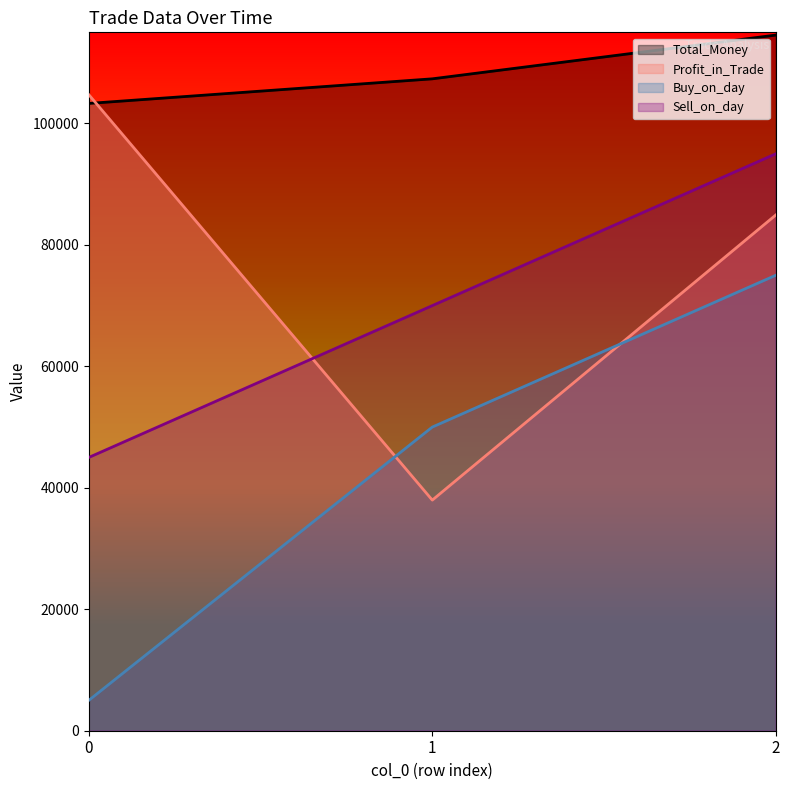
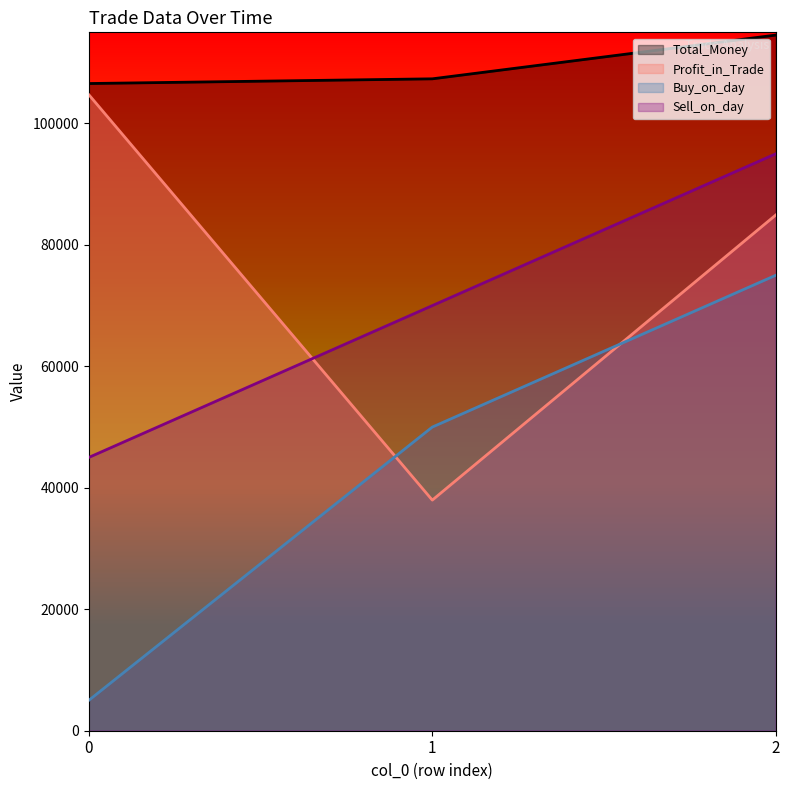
  {
    "Total_Money": {
-     "0": 103000,
+     "0": 107000,
      "1": 107000,
      "2": 115000
    },
    "Profit_in_Trade": {
      "0": 105000,
      "1": 38000,
      "2": 85000
    },
    "Buy_on_day": {
      "0": 5000,
      "1": 50000,
      "2": 75000
    },
    "Sell_on_day": {
      "0": 45000,
      "1": 70000,
      "2": 95000
    }
  }
